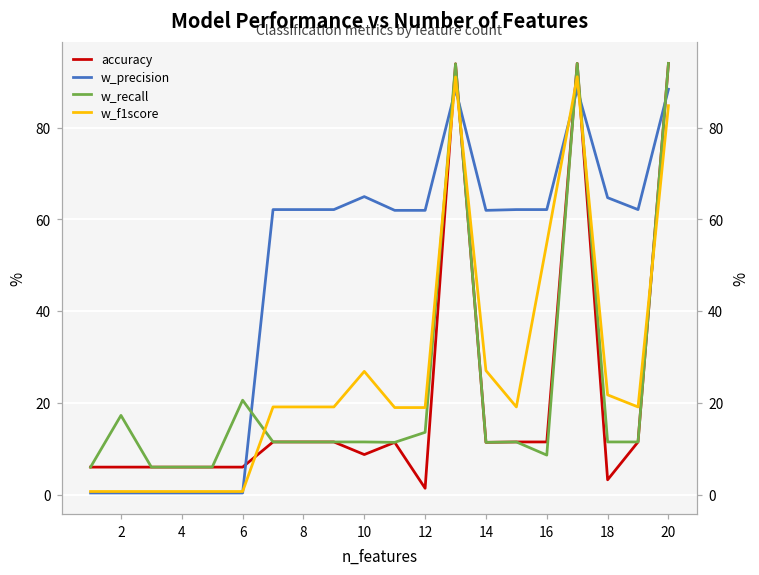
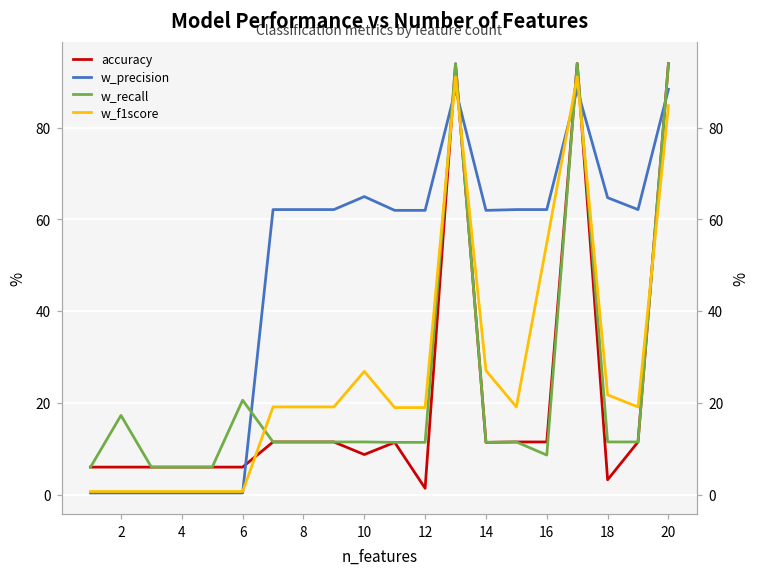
  {
    "accuracy": {
      "2": 6,
      "6": 6,
      "10": 9,
      "12": 1,
      "16": 11,
      "18": 3
    },
    "w_precision": {
      "8": 62,
      "10": 65,
      "12": 62,
      "14": 62,
      "16": 62,
      "18": 65,
      "20": 88
    },
    "w_recall": {
      "2": 17,
      "6": 21,
      "10": 11,
-     "12": 14,
+     "12": 11,
      "16": 9,
      "18": 11
    },
    "w_f1score": {
      "8": 19,
      "10": 27,
      "12": 19,
      "14": 27,
      "16": 55,
      "18": 22,
      "20": 85
    }
  }
